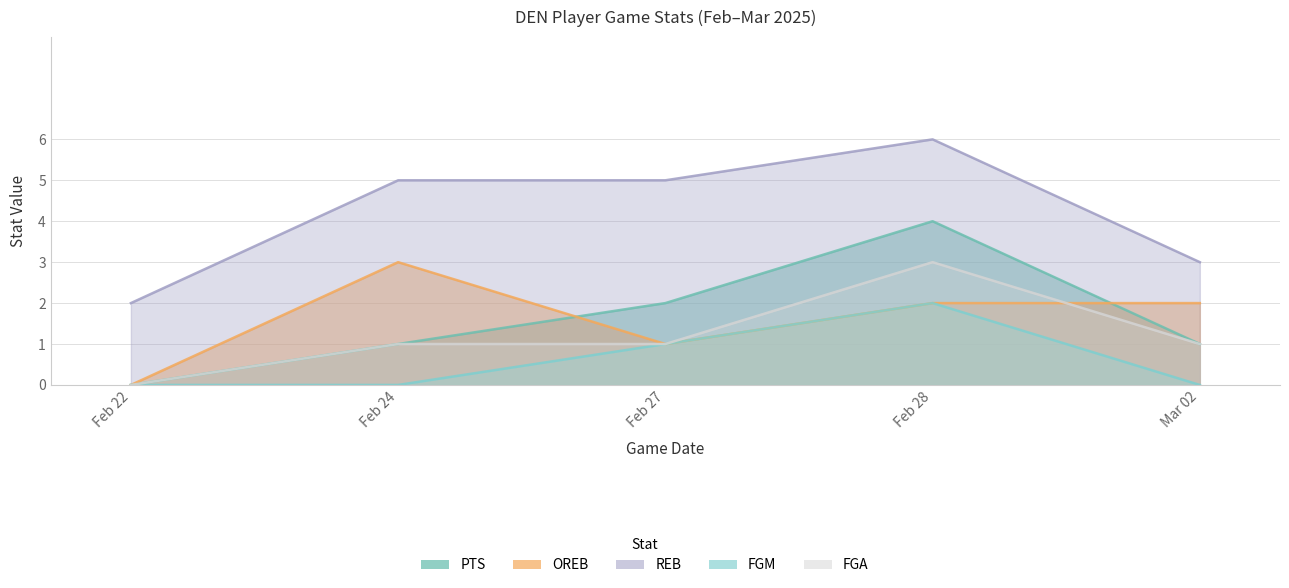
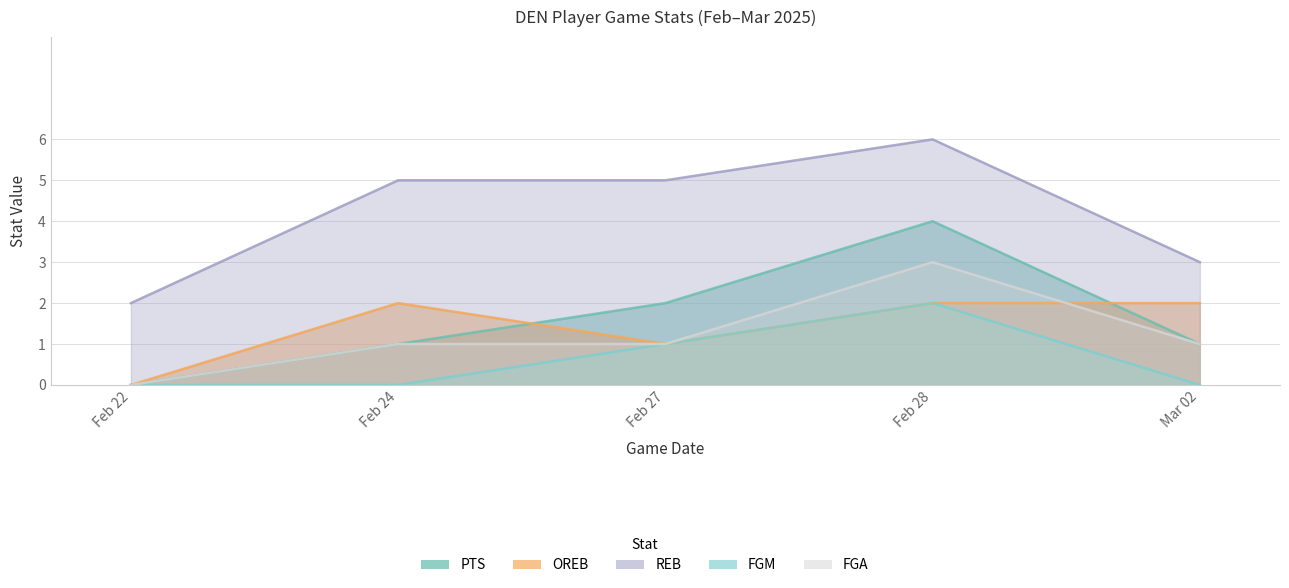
  {
    "OREB": {
-     "Feb 24": 3,
+     "Feb 24": 2,
      "Mar 02": 2
    }
  }
